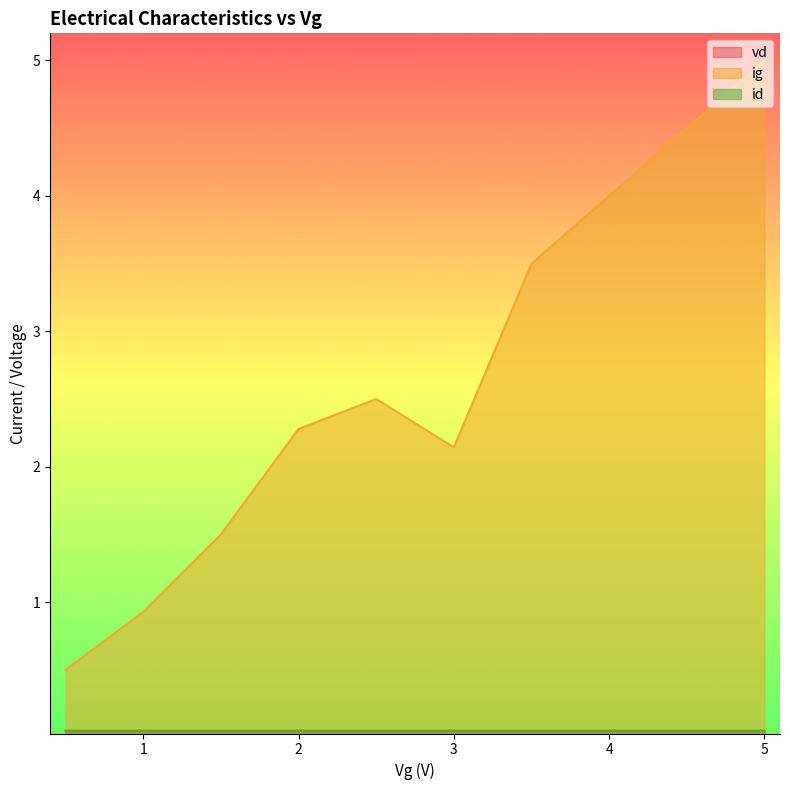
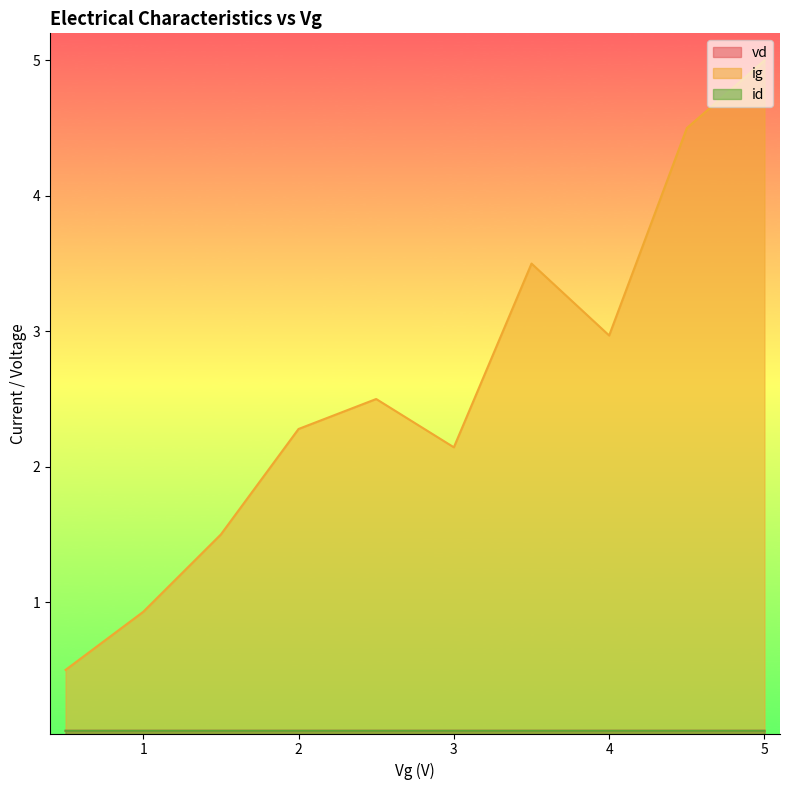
  {
    "id": {
      "1": 0.05,
      "2": 0.05,
      "3": 0.05,
      "4": 0.05,
      "5": 0.05
    },
    "ig": {
      "1": 0.93,
      "2": 2.28,
      "3": 2.14,
-     "4": 4.00
+     "4": 2.97
    }
  }
